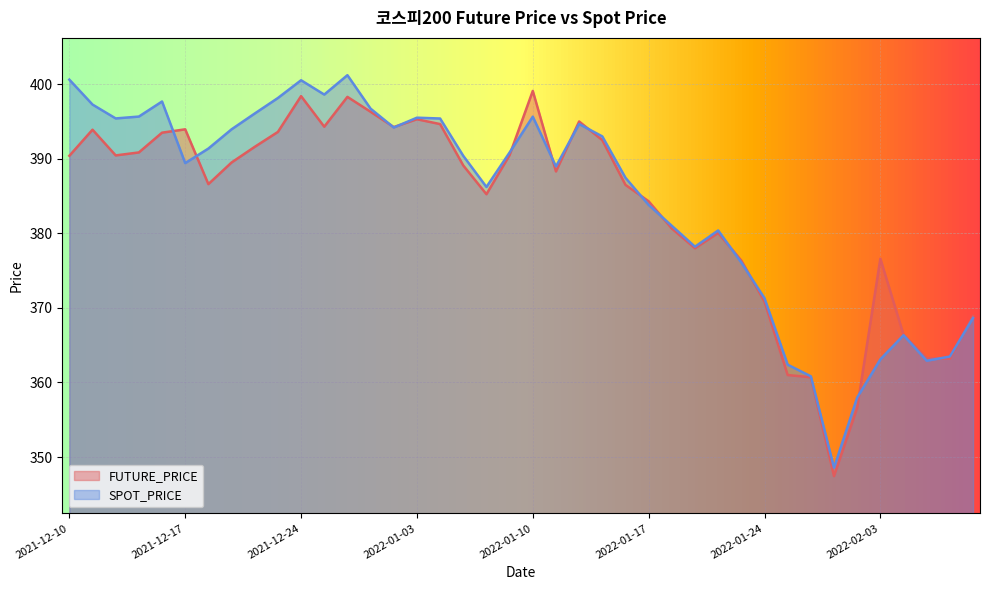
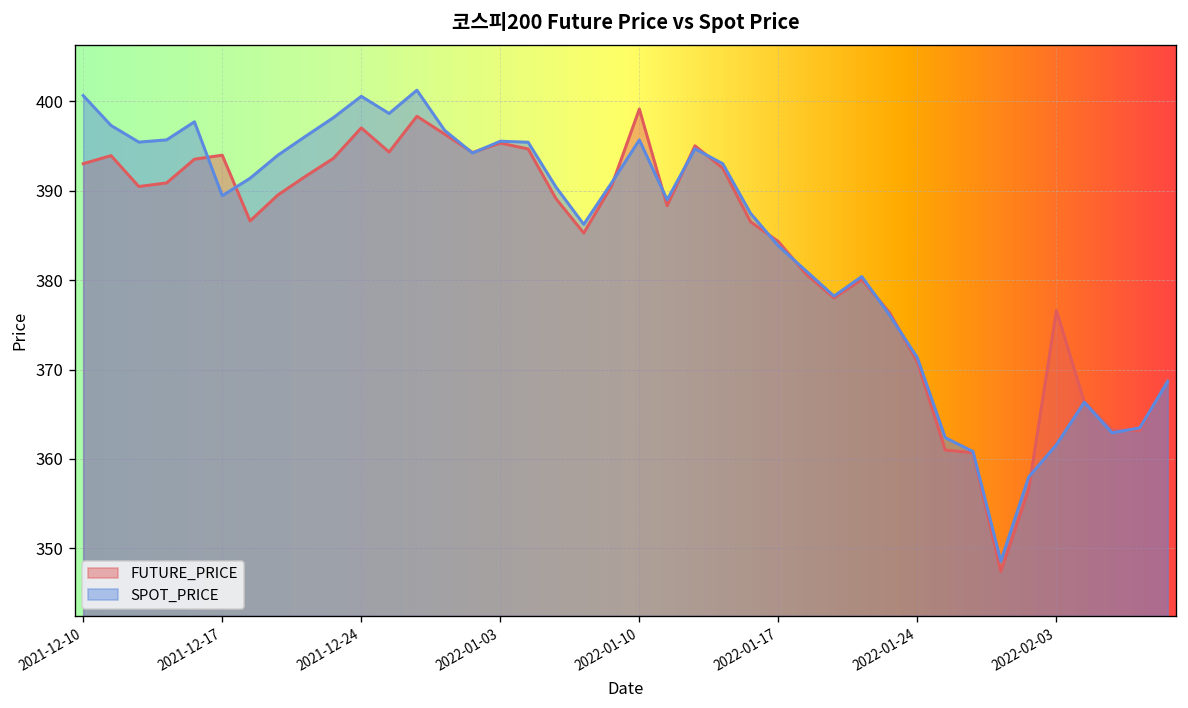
  {
    "FUTURE_PRICE": {
-     "2021-12-10": 390,
+     "2021-12-10": 393,
      "2021-12-17": 394,
-     "2021-12-24": 398,
+     "2021-12-24": 397,
      "2022-01-10": 399,
      "2022-01-17": 384,
      "2022-01-24": 371,
      "2022-02-03": 377
    },
    "SPOT_PRICE": {
      "2021-12-10": 401,
      "2021-12-17": 389,
      "2021-12-24": 401,
      "2022-01-10": 396,
      "2022-01-17": 384,
      "2022-01-24": 371,
-     "2022-02-03": 363
+     "2022-02-03": 362
    }
  }
